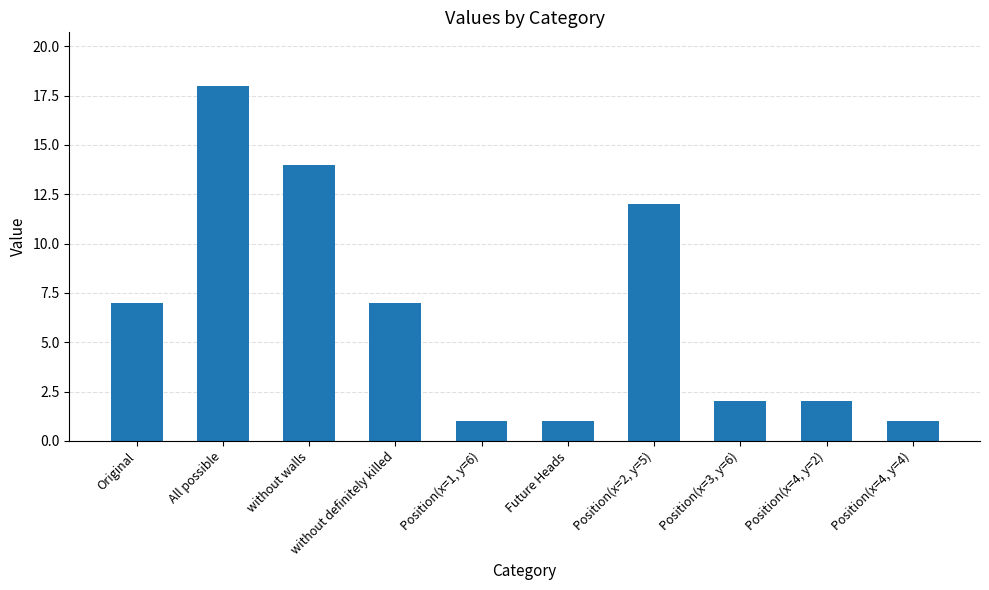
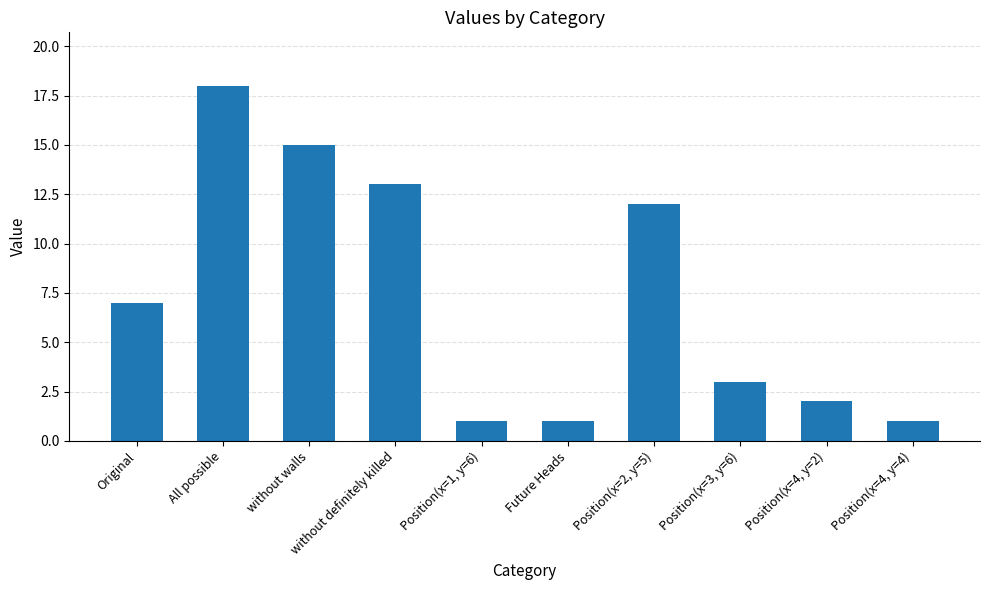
  {
    "Original": 7,
    "All possible": 18,
-   "without walls": 14,
-   "without definitely killed": 7,
+   "without walls": 15,
+   "without definitely killed": 13,
    "Position(x=1, y=6)": 1,
    "Future Heads": 1,
    "Position(x=2, y=5)": 12,
-   "Position(x=3, y=6)": 2,
+   "Position(x=3, y=6)": 3,
    "Position(x=4, y=2)": 2,
    "Position(x=4, y=4)": 1
  }
